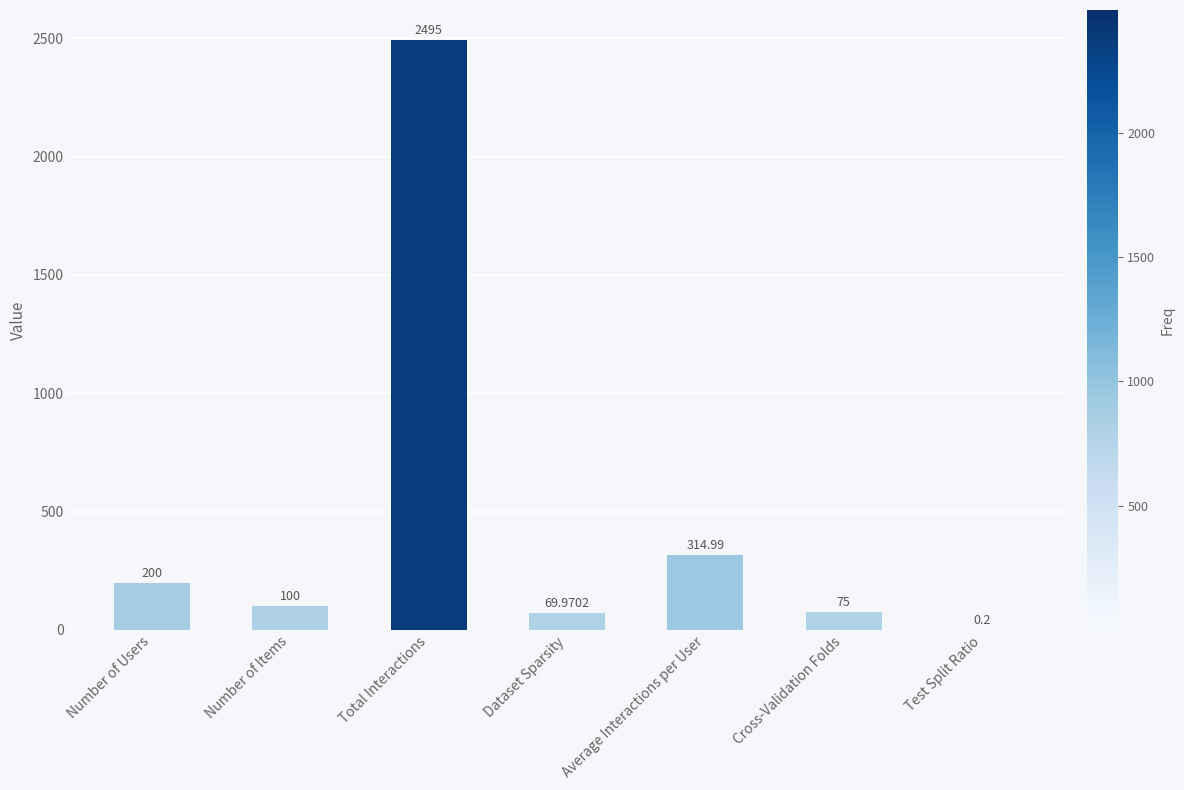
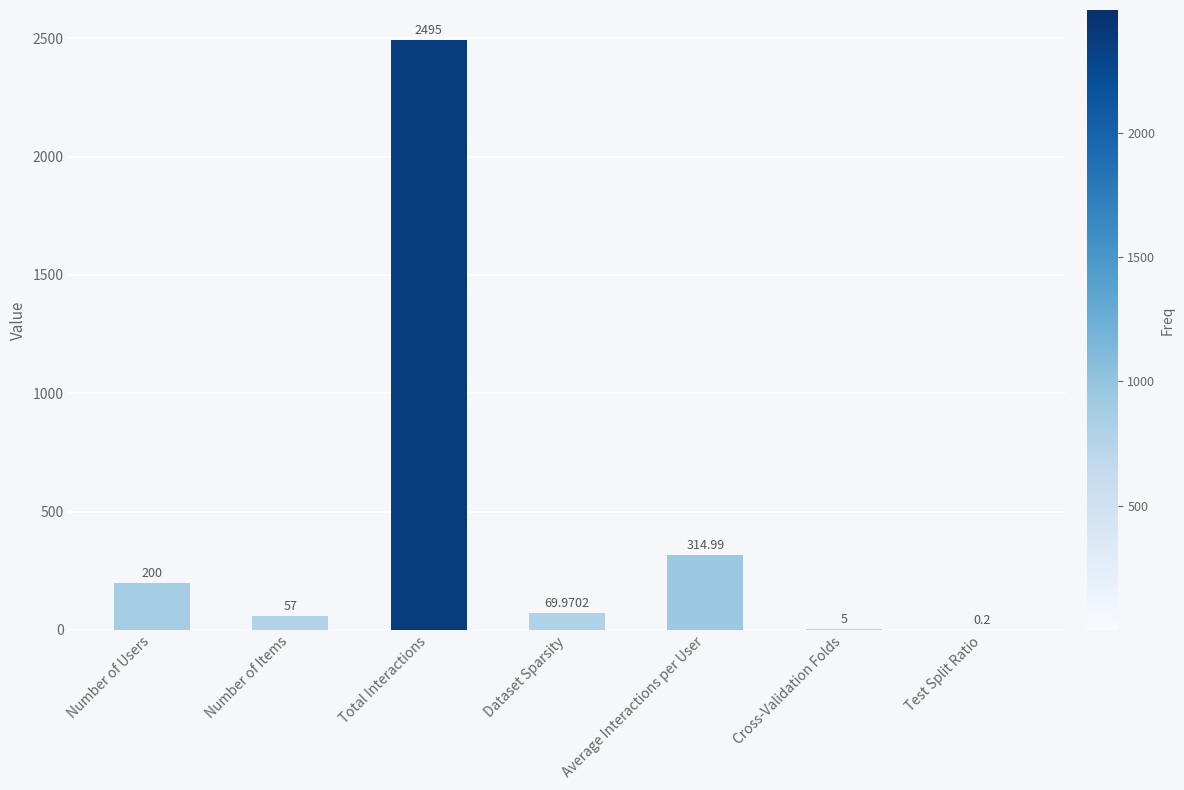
  {
    "Number of Users": 200,
-   "Number of Items": 100,
+   "Number of Items": 57,
    "Total Interactions": 2495,
    "Dataset Sparsity": 69.9702,
    "Average Interactions per User": 314.99,
-   "Cross-Validation Folds": 75,
+   "Cross-Validation Folds": 5,
    "Test Split Ratio": 0.2
  }
